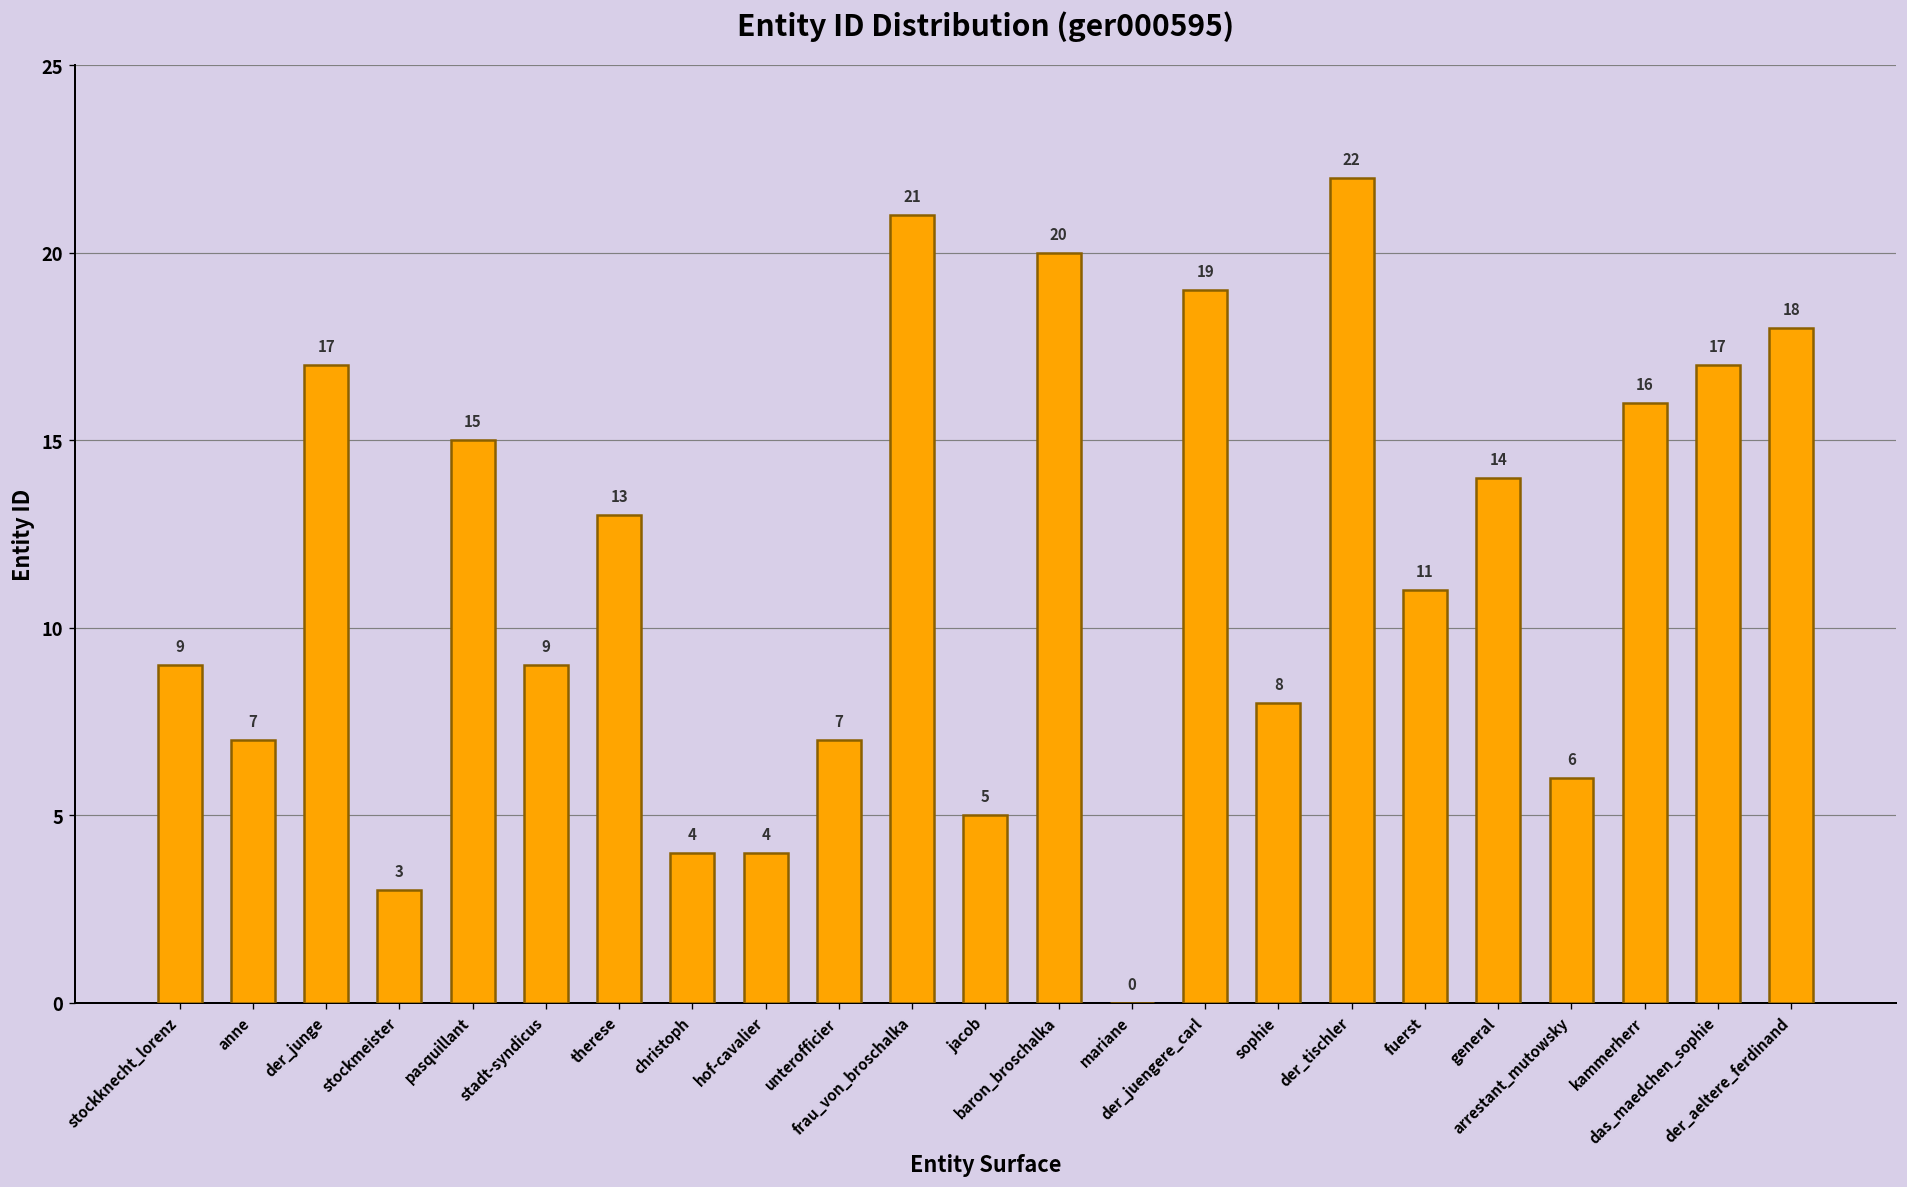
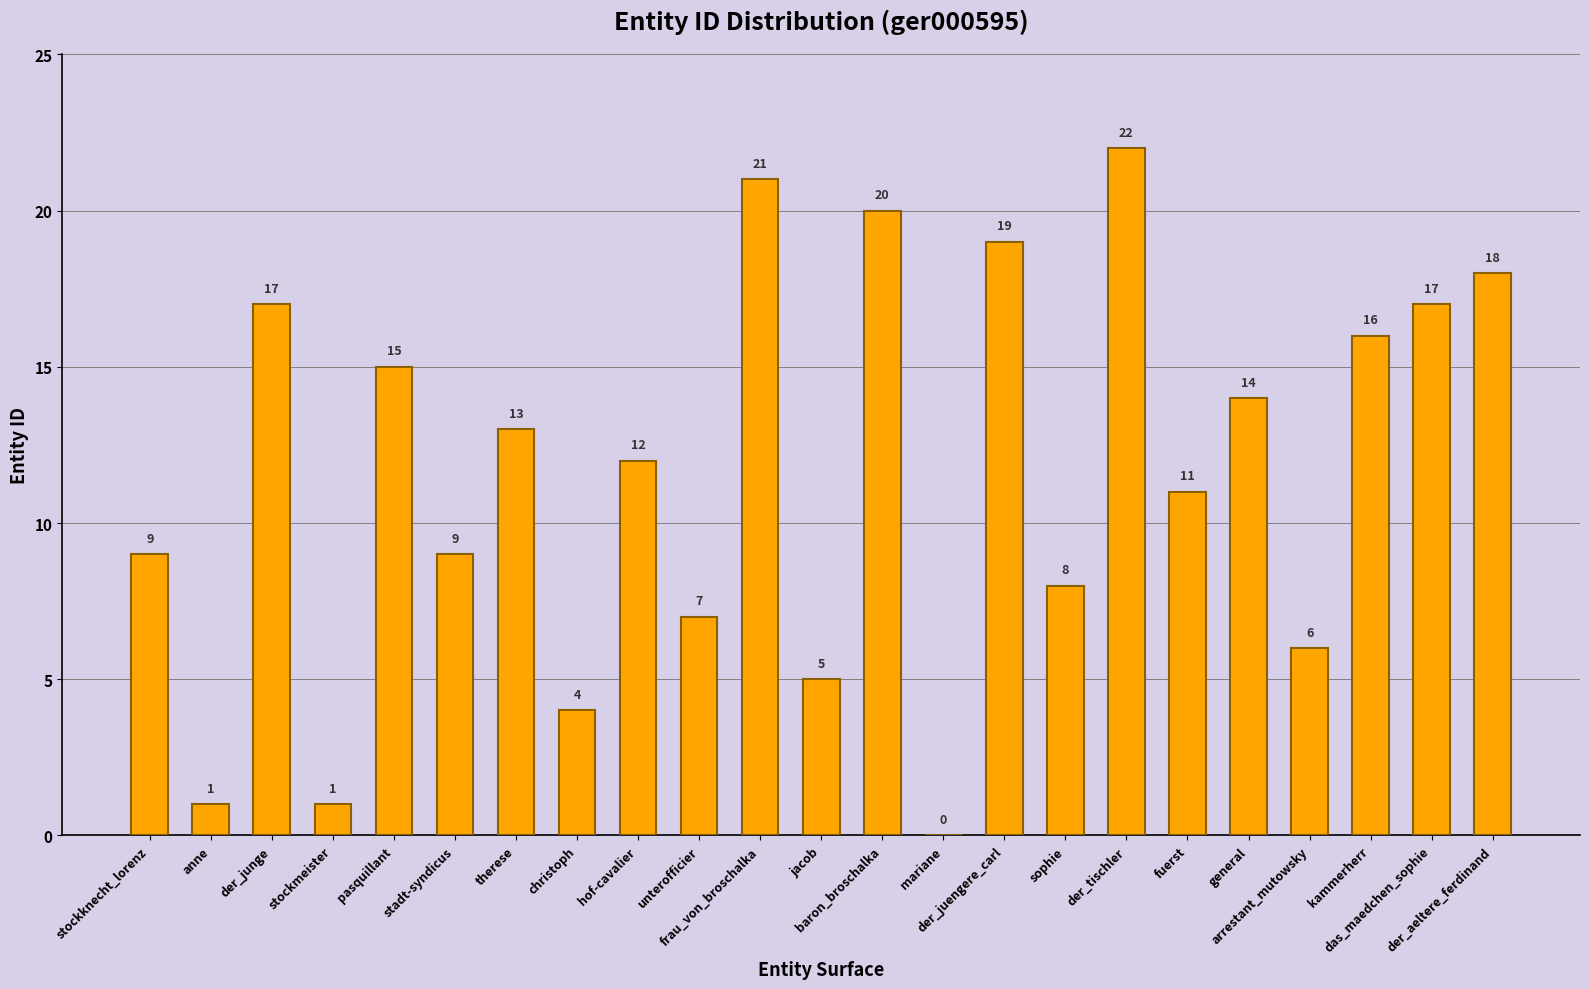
  {
    "stockknecht_lorenz": 9,
-   "anne": 7,
+   "anne": 1,
    "der_junge": 17,
-   "stockmeister": 3,
+   "stockmeister": 1,
    "pasquillant": 15,
    "stadt-syndicus": 9,
    "therese": 13,
    "christoph": 4,
-   "hof-cavalier": 4,
+   "hof-cavalier": 12,
    "unterofficier": 7,
    "frau_von_broschalka": 21,
    "jacob": 5,
    "baron_broschalka": 20,
    "mariane": 0,
    "der_juengere_carl": 19,
    "sophie": 8,
    "der_tischler": 22,
    "fuerst": 11,
    "general": 14,
    "arrestant_mutowsky": 6,
    "kammerherr": 16,
    "das_maedchen_sophie": 17,
    "der_aeltere_ferdinand": 18
  }
